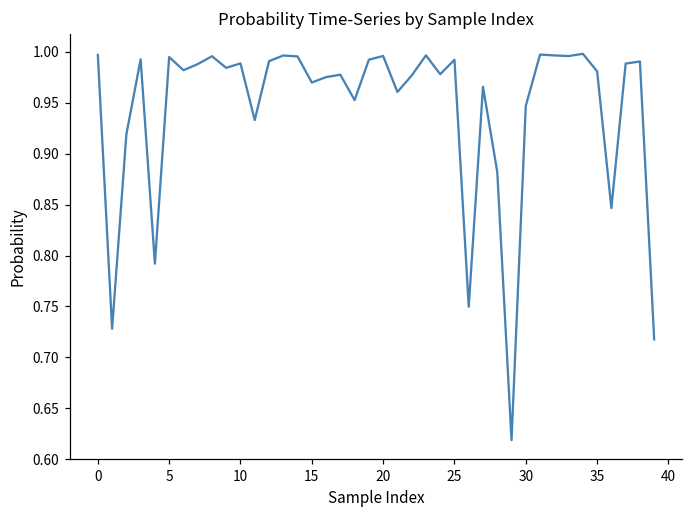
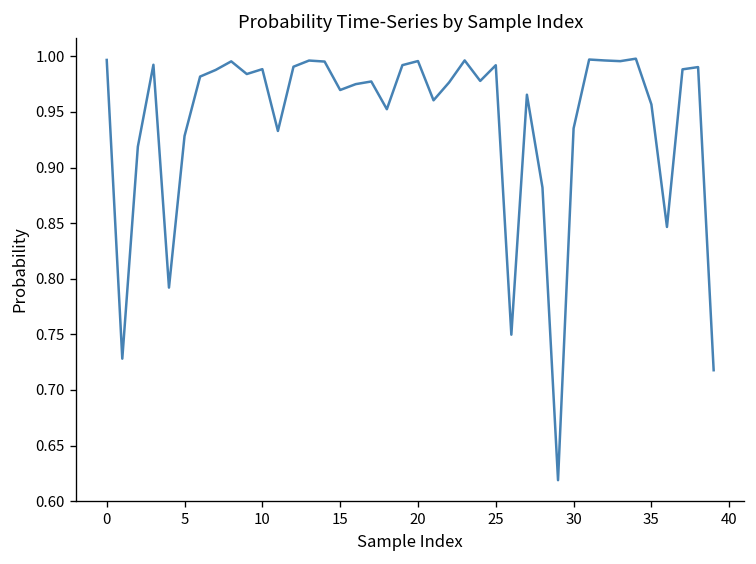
  {
    "0": 1.00,
-   "5": 0.99,
+   "5": 0.93,
    "10": 0.99,
    "15": 0.97,
    "20": 1.00,
    "25": 0.99,
-   "30": 0.95,
-   "35": 0.98
+   "30": 0.94,
+   "35": 0.96
  }
